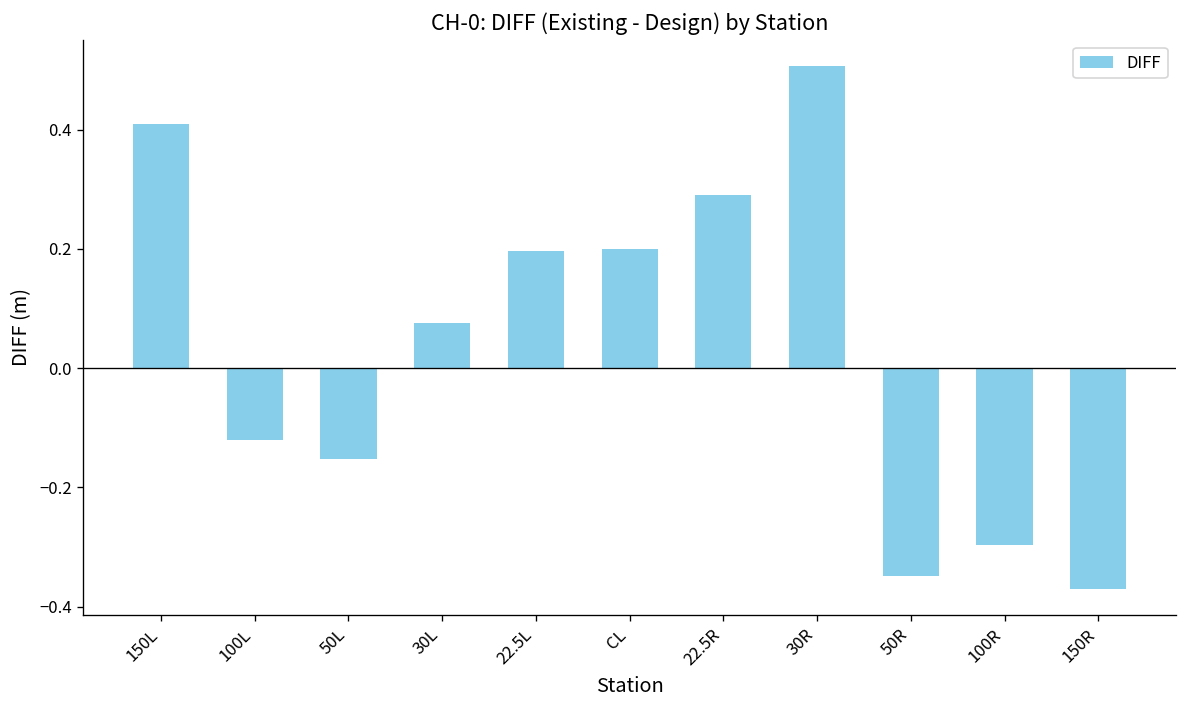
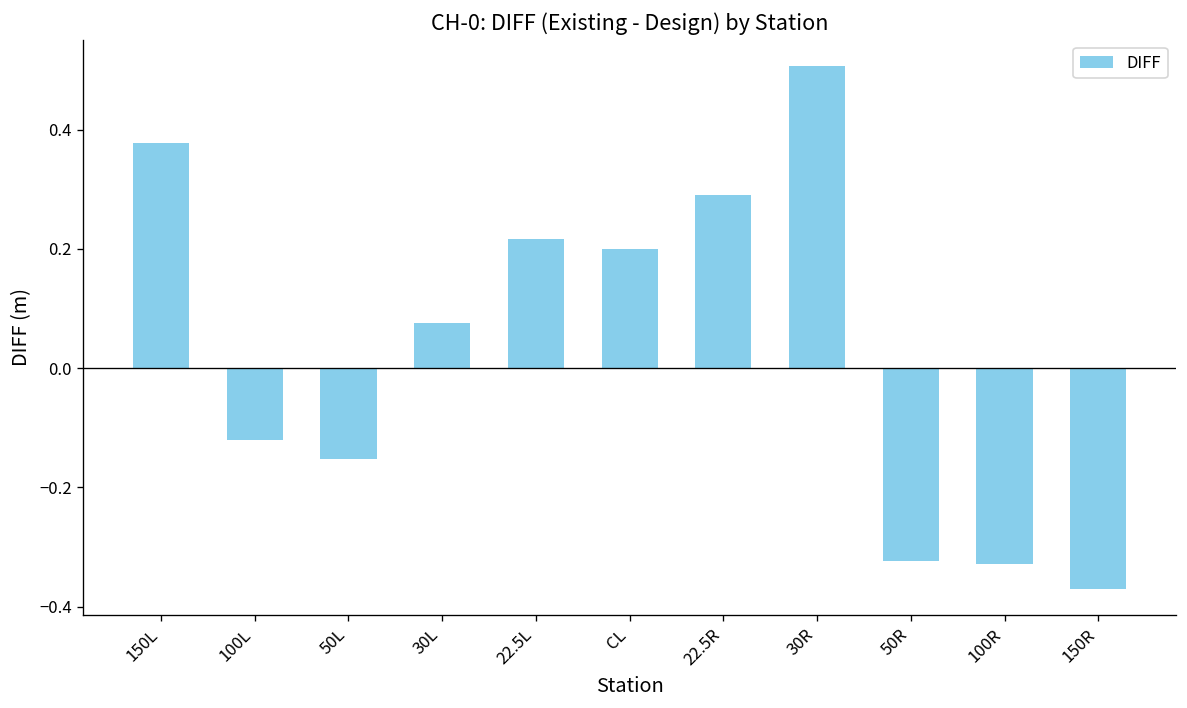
  {
-   "150L": 0.41,
+   "150L": 0.38,
    "100L": -0.12,
    "50L": -0.15,
    "30L": 0.08,
-   "22.5L": 0.20,
+   "22.5L": 0.22,
    "CL": 0.20,
    "22.5R": 0.29,
    "30R": 0.51,
-   "50R": -0.35,
-   "100R": -0.30,
+   "50R": -0.32,
+   "100R": -0.33,
    "150R": -0.37
  }
